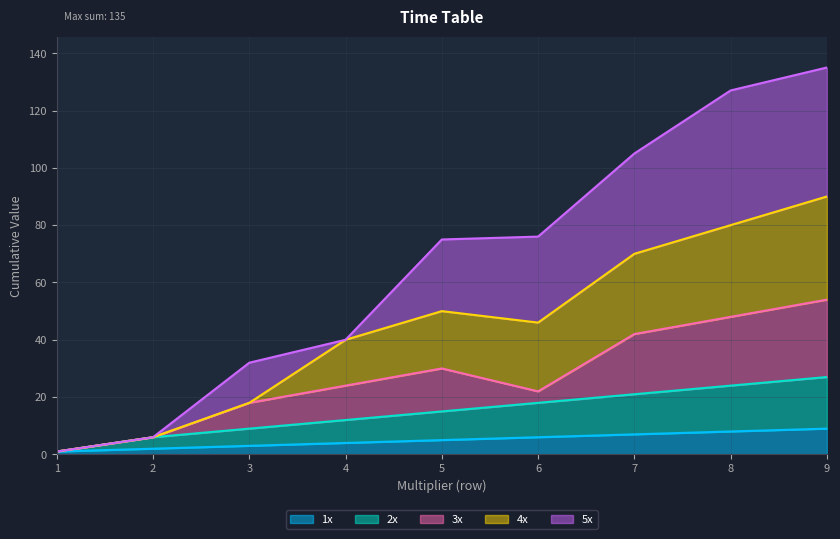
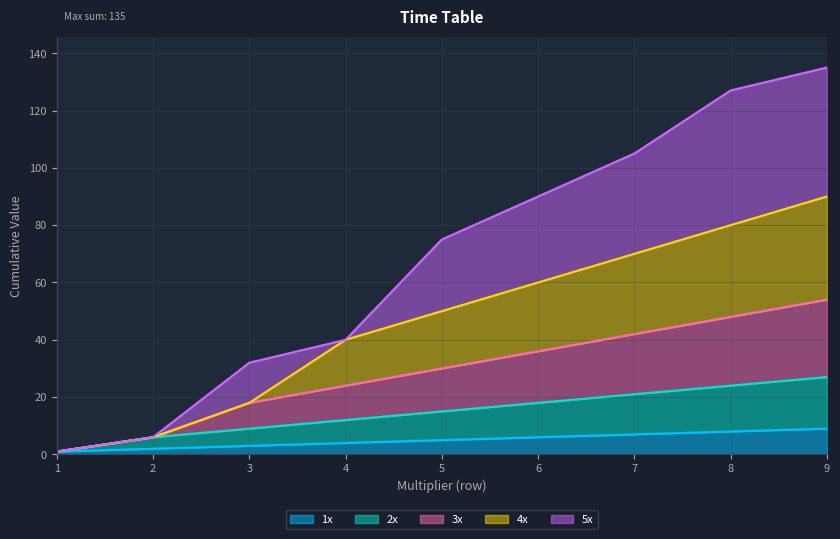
  {
    "3x": {
      "4": 12,
      "5": 15,
-     "6": 4,
+     "6": 18,
      "7": 21,
      "8": 24,
      "9": 27
    },
    "4x": {
      "5": 20,
      "6": 24,
      "7": 28,
      "8": 32,
      "9": 36
    },
    "5x": {
      "3": 14,
      "5": 25,
      "6": 30,
      "7": 35,
      "8": 47,
      "9": 45
    }
  }
